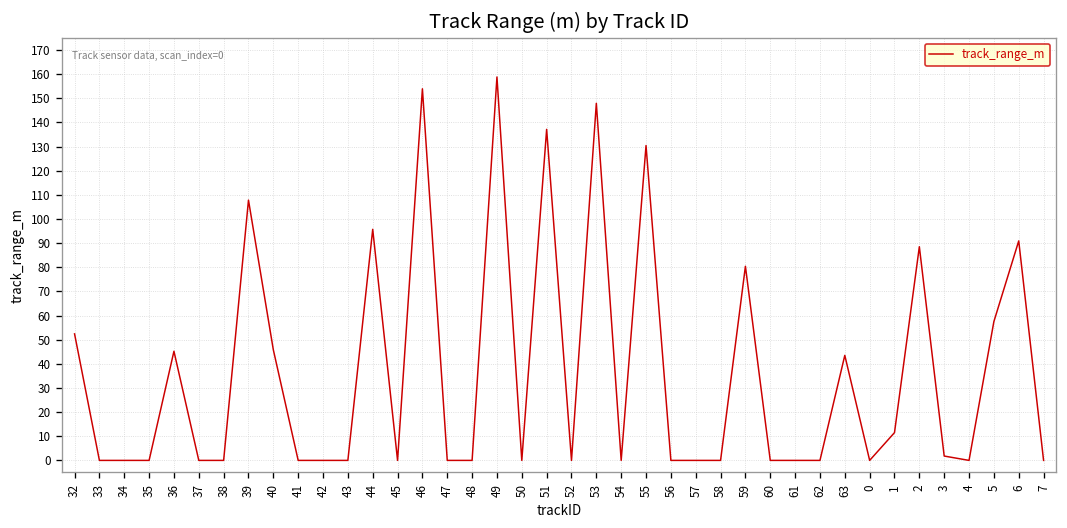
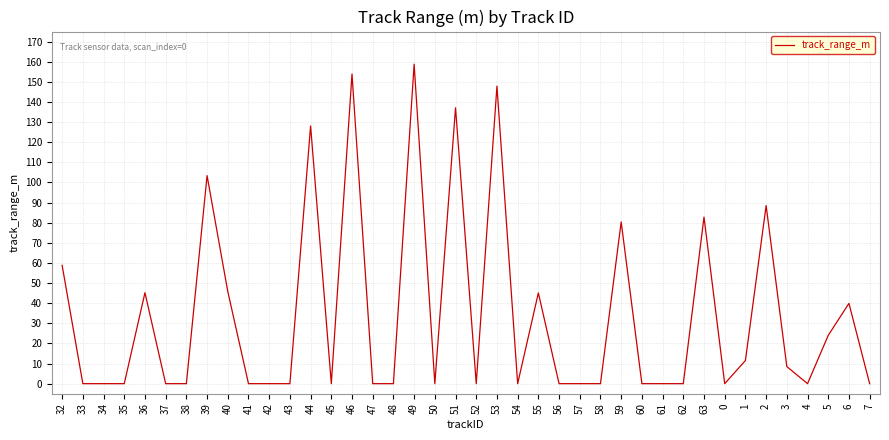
  {
-   "32": 52,
+   "32": 59,
    "33": 0,
    "34": 0,
    "35": 0,
    "36": 45,
    "37": 0,
    "38": 0,
-   "39": 108,
+   "39": 103,
    "40": 46,
    "41": 0,
    "42": 0,
    "43": 0,
-   "44": 96,
+   "44": 128,
    "45": 0,
    "46": 154,
    "47": 0,
    "48": 0,
    "49": 159,
    "50": 0,
    "51": 137,
    "52": 0,
    "53": 148,
    "54": 0,
-   "55": 130,
+   "55": 45,
    "56": 0,
    "57": 0,
    "58": 0,
    "59": 80,
    "60": 0,
    "61": 0,
    "62": 0,
-   "63": 44,
+   "63": 83,
    "0": 0,
    "1": 12,
    "2": 89,
-   "3": 2,
+   "3": 9,
    "4": 0,
-   "5": 58,
-   "6": 91,
+   "5": 24,
+   "6": 40,
    "7": 0
  }
